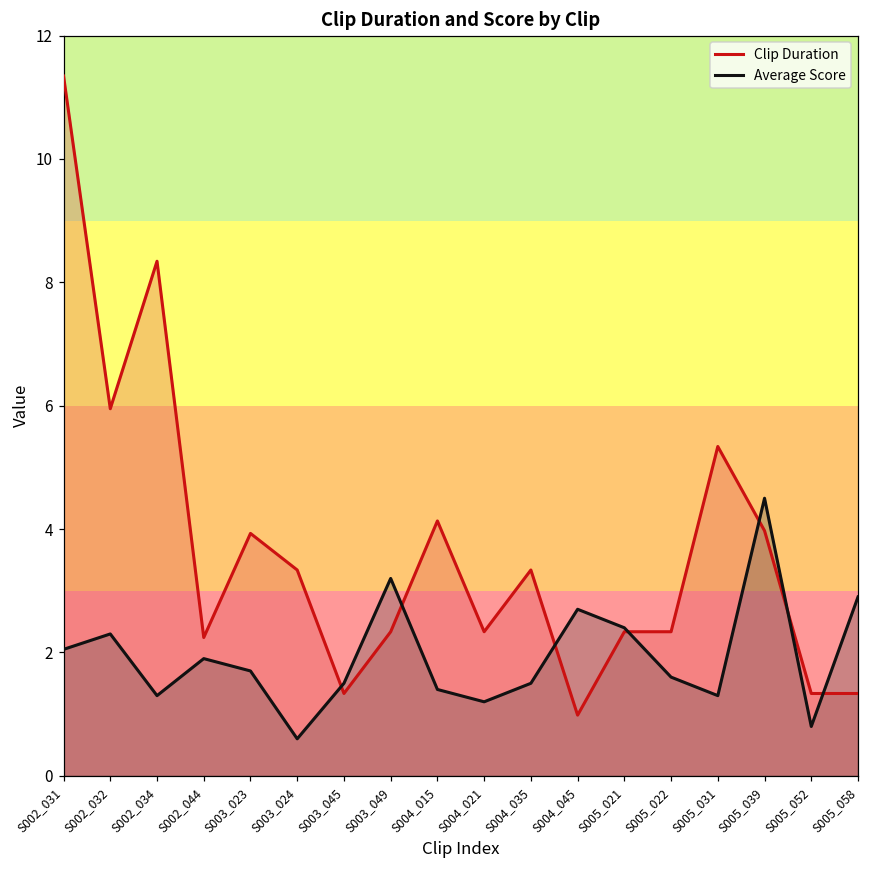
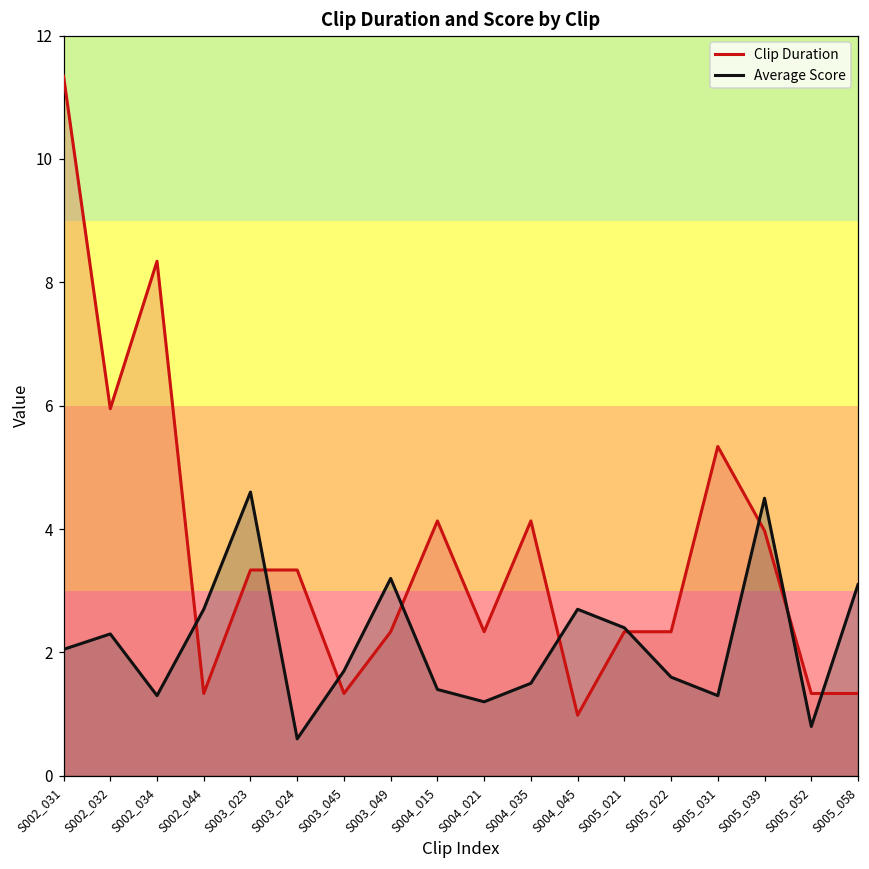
  {
    "Clip Duration": {
      "S002_031": 11.3,
      "S002_032": 6.0,
      "S002_034": 8.3,
-     "S002_044": 2.2,
-     "S003_023": 3.9,
+     "S002_044": 1.3,
+     "S003_023": 3.3,
      "S003_024": 3.3,
      "S003_045": 1.3,
      "S003_049": 2.3,
      "S004_015": 4.1,
      "S004_021": 2.3,
-     "S004_035": 3.3,
+     "S004_035": 4.1,
      "S004_045": 1.0,
      "S005_021": 2.3,
      "S005_022": 2.3,
      "S005_031": 5.3,
      "S005_039": 4.0,
      "S005_052": 1.3,
      "S005_058": 1.3
    },
    "Average Score": {
      "S002_031": 2.1,
      "S002_032": 2.3,
      "S002_034": 1.3,
-     "S002_044": 1.9,
-     "S003_023": 1.7,
+     "S002_044": 2.7,
+     "S003_023": 4.6,
      "S003_024": 0.6,
-     "S003_045": 1.5,
+     "S003_045": 1.7,
      "S003_049": 3.2,
      "S004_015": 1.4,
      "S004_021": 1.2,
      "S004_035": 1.5,
      "S004_045": 2.7,
      "S005_021": 2.4,
      "S005_022": 1.6,
      "S005_031": 1.3,
      "S005_039": 4.5,
      "S005_052": 0.8,
-     "S005_058": 2.9
+     "S005_058": 3.1
    }
  }
